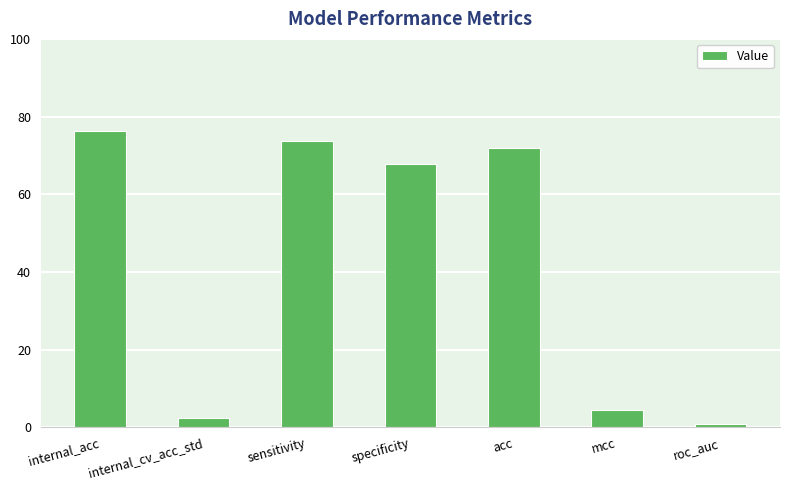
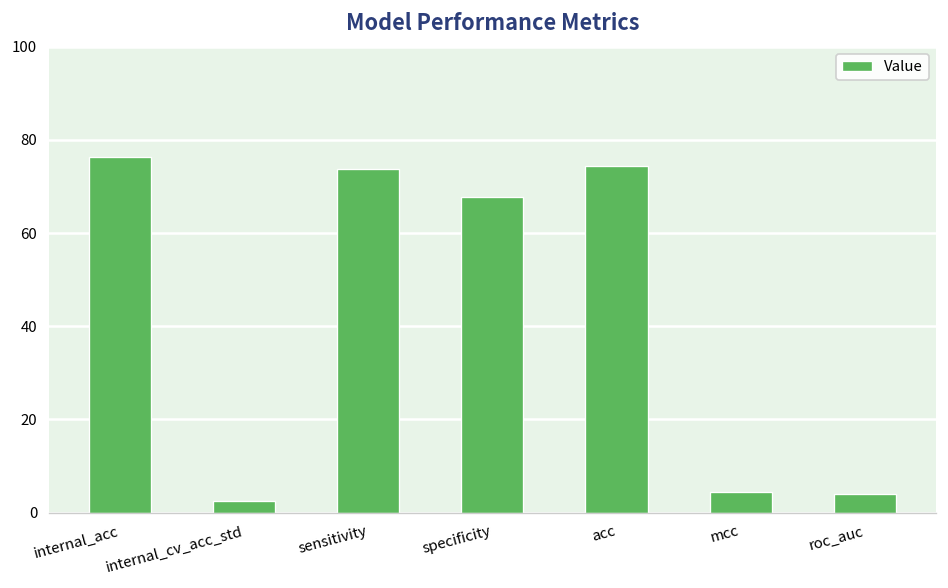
  {
    "internal_acc": 76,
    "internal_cv_acc_std": 2,
    "sensitivity": 74,
    "specificity": 68,
-   "acc": 72,
+   "acc": 74,
    "mcc": 4,
-   "roc_auc": 1
+   "roc_auc": 4
  }
